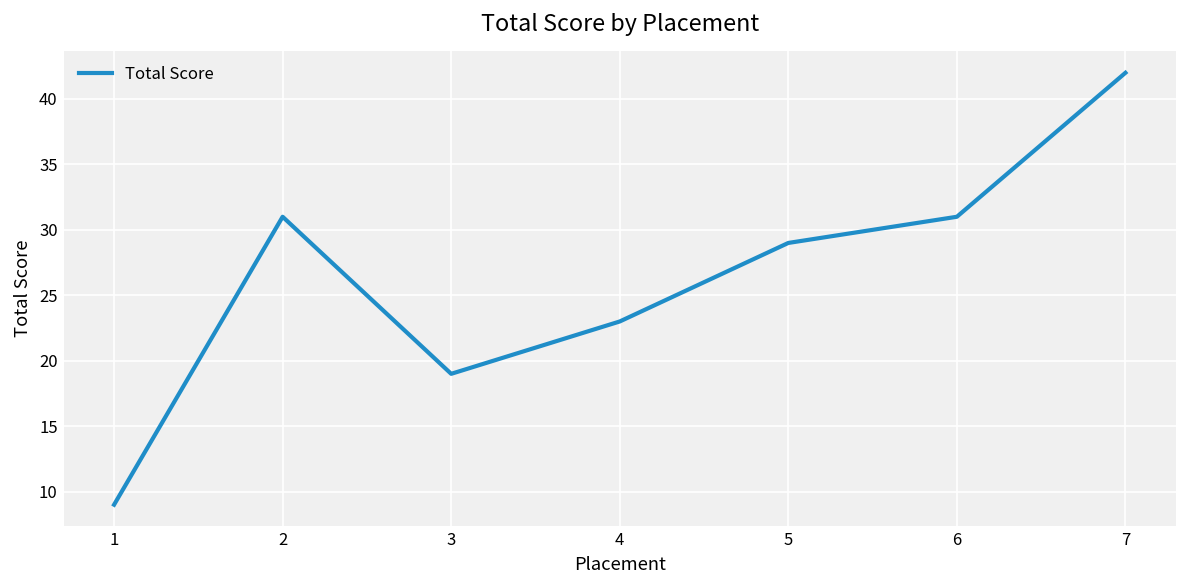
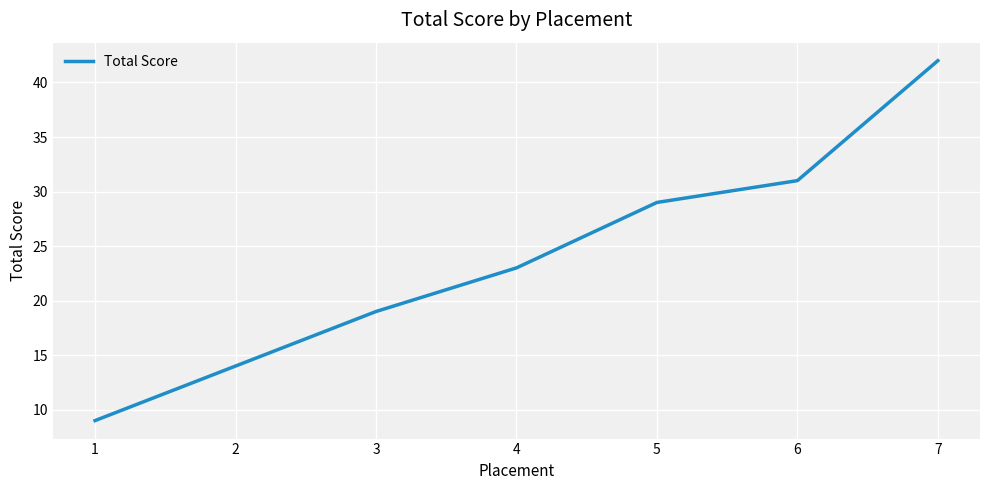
  {
    "1": 9,
-   "2": 31,
+   "2": 14,
    "3": 19,
    "4": 23,
    "5": 29,
    "6": 31,
    "7": 42
  }
